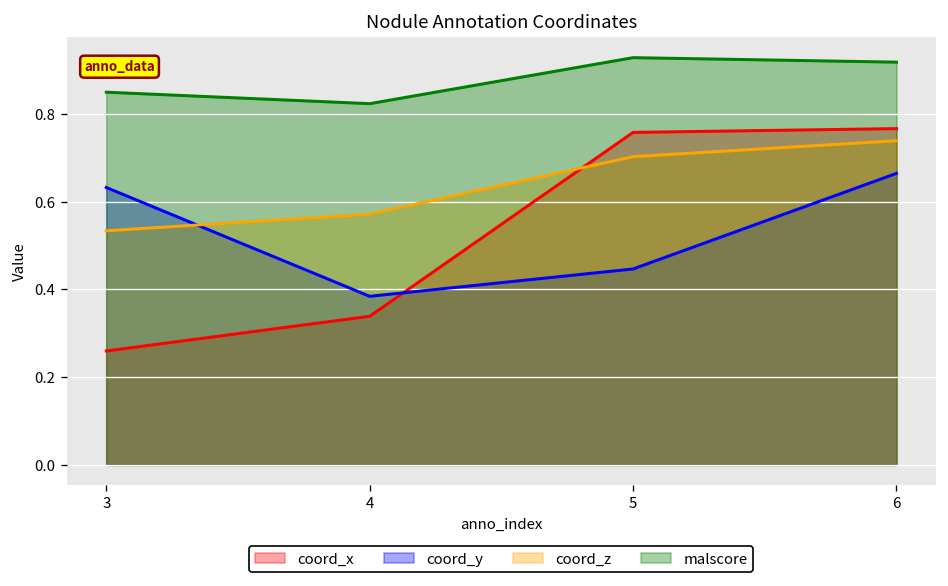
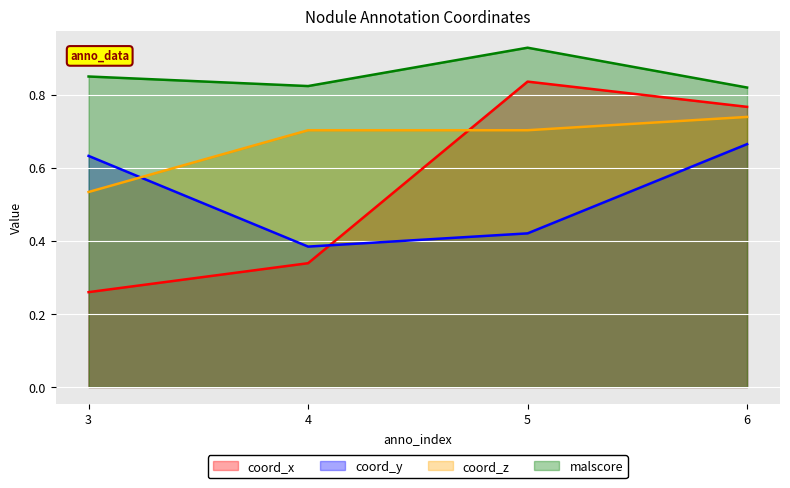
  {
    "coord_x": {
      "3": 0.26,
      "4": 0.34,
-     "5": 0.76,
+     "5": 0.84,
      "6": 0.77
    },
    "coord_y": {
      "3": 0.63,
      "4": 0.38,
-     "5": 0.45,
+     "5": 0.42,
      "6": 0.66
    },
    "coord_z": {
      "3": 0.53,
-     "4": 0.57,
+     "4": 0.70,
      "5": 0.70,
      "6": 0.74
    },
    "malscore": {
      "3": 0.85,
      "4": 0.82,
      "5": 0.93,
-     "6": 0.92
+     "6": 0.82
    }
  }
